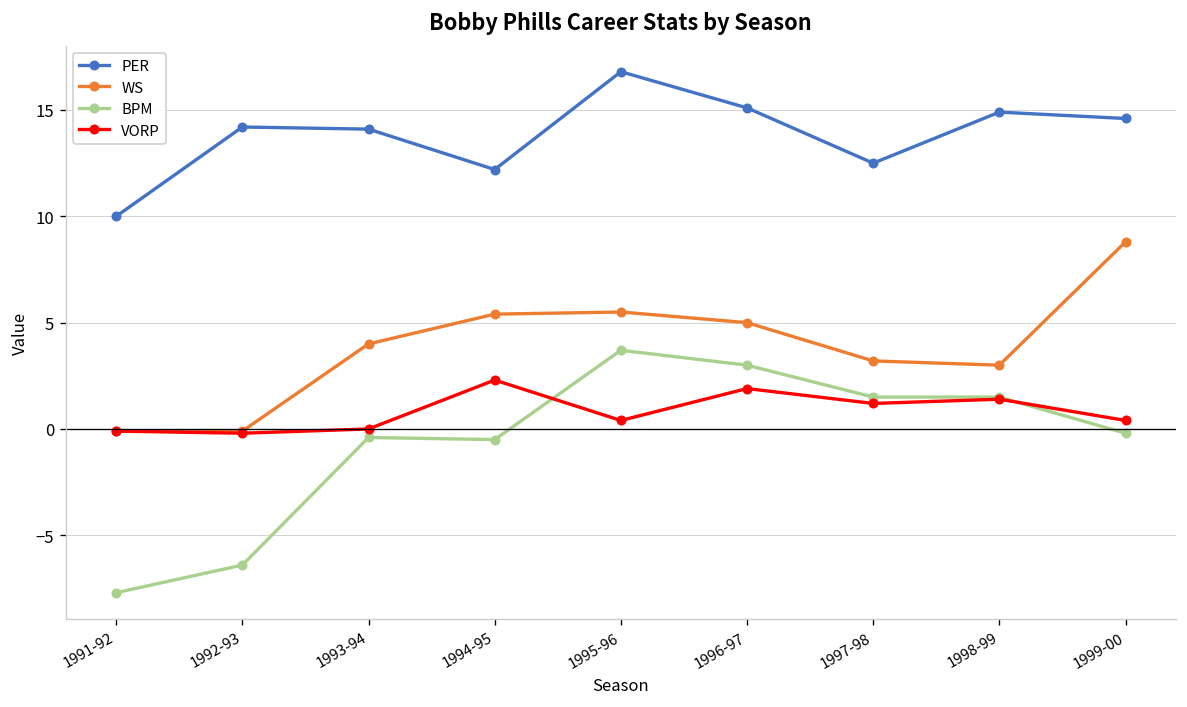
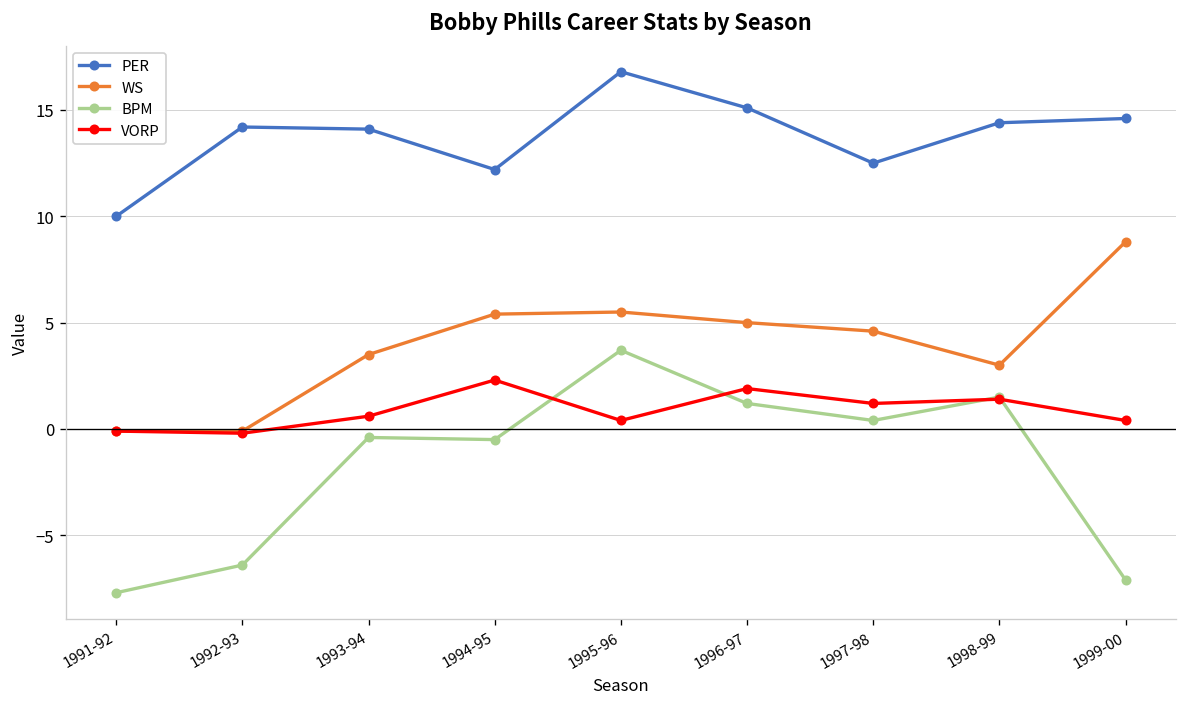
  {
    "PER": {
      "1991-92": 10.0,
      "1992-93": 14.2,
      "1993-94": 14.1,
      "1994-95": 12.2,
      "1995-96": 16.8,
      "1996-97": 15.1,
      "1997-98": 12.5,
-     "1998-99": 14.9,
+     "1998-99": 14.4,
      "1999-00": 14.6
    },
    "WS": {
-     "1993-94": 4.0,
+     "1993-94": 3.5,
      "1994-95": 5.4,
      "1995-96": 5.5,
      "1996-97": 5.0,
-     "1997-98": 3.2,
+     "1997-98": 4.6,
      "1998-99": 3.0,
      "1999-00": 8.8
    },
    "BPM": {
      "1991-92": -7.7,
      "1992-93": -6.4,
      "1993-94": -0.4,
      "1994-95": -0.5,
      "1995-96": 3.7,
-     "1996-97": 3.0,
-     "1997-98": 1.5,
-     "1999-00": -0.2
+     "1996-97": 1.2,
+     "1997-98": 0.4,
+     "1999-00": -7.1
    },
    "VORP": {
-     "1993-94": 0.0,
+     "1993-94": 0.6,
      "1994-95": 2.3,
      "1995-96": 0.4,
      "1996-97": 1.9,
      "1997-98": 1.2,
      "1999-00": 0.4
    }
  }
